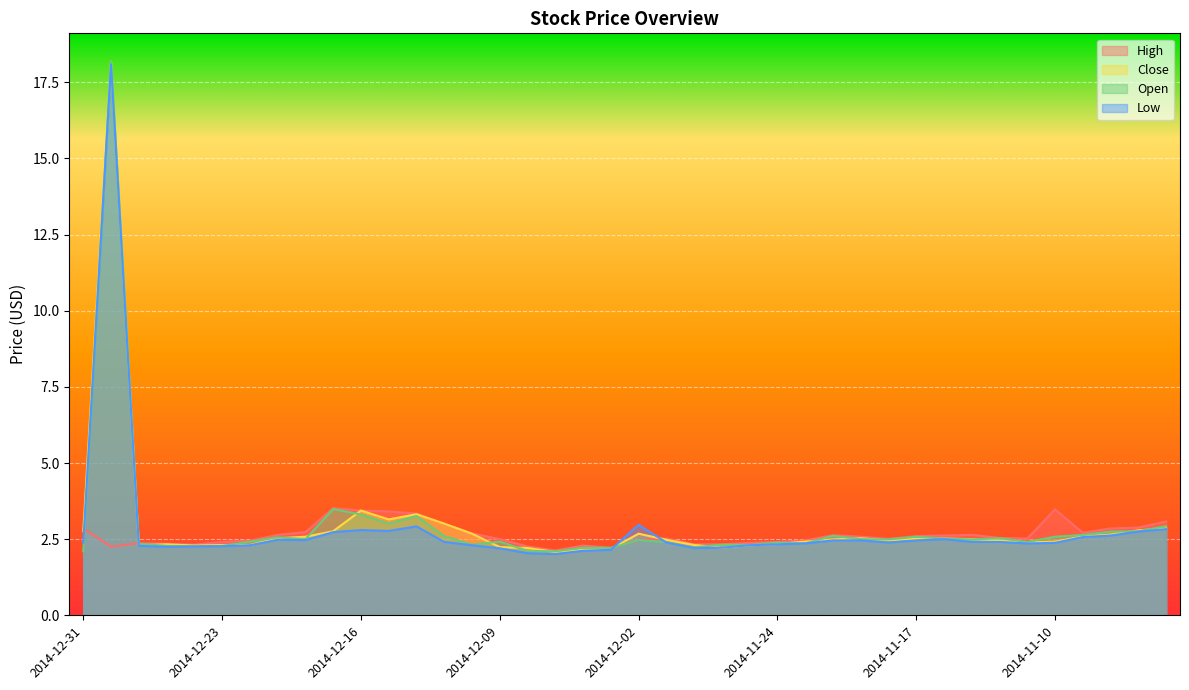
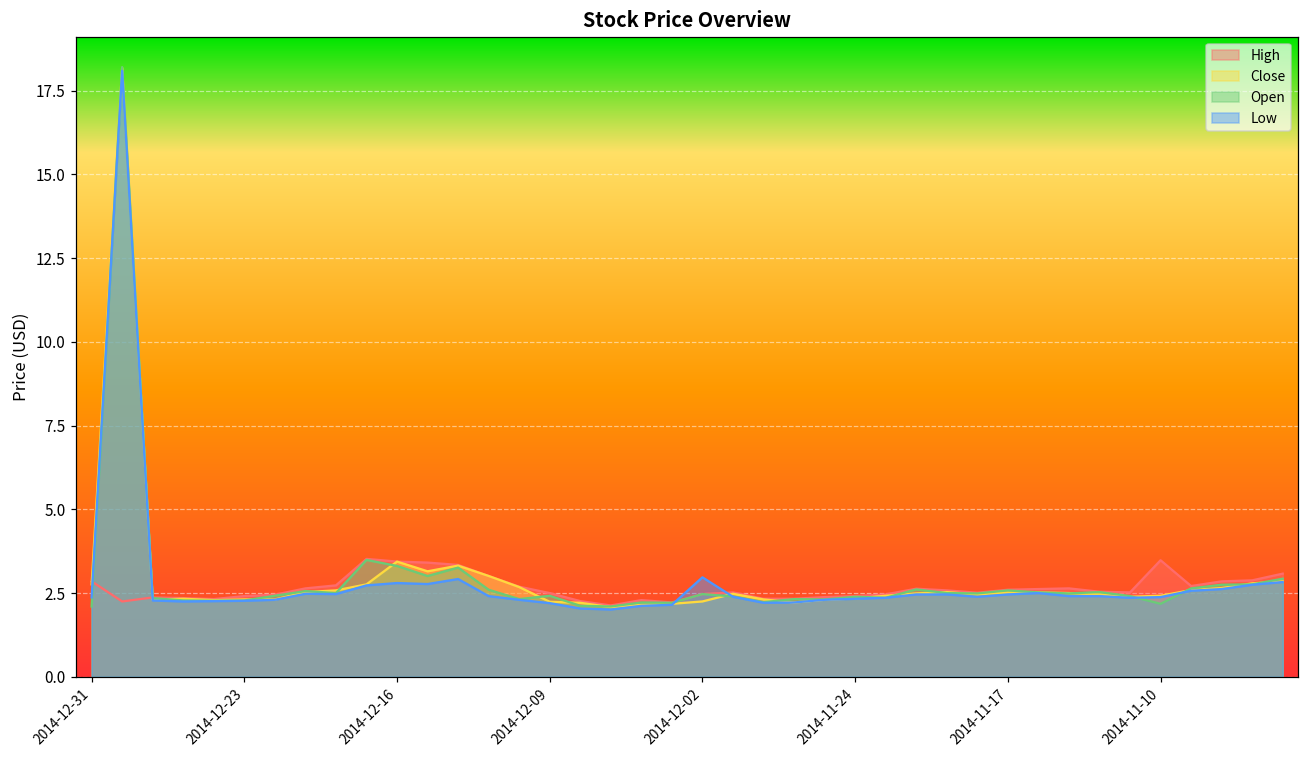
  {
    "High": {
      "2014-12-31": 2.9,
      "2014-12-23": 2.4,
      "2014-11-10": 3.5
    },
    "Close": {
      "2014-12-31": 2.8,
-     "2014-12-02": 2.7
+     "2014-12-02": 2.3
    },
    "Open": {
      "2014-12-31": 2.1,
      "2014-12-16": 3.3,
-     "2014-11-10": 2.6
+     "2014-11-10": 2.2
    },
    "Low": {
      "2014-12-31": 2.4,
      "2014-12-16": 2.8,
      "2014-12-02": 3.0
    }
  }
